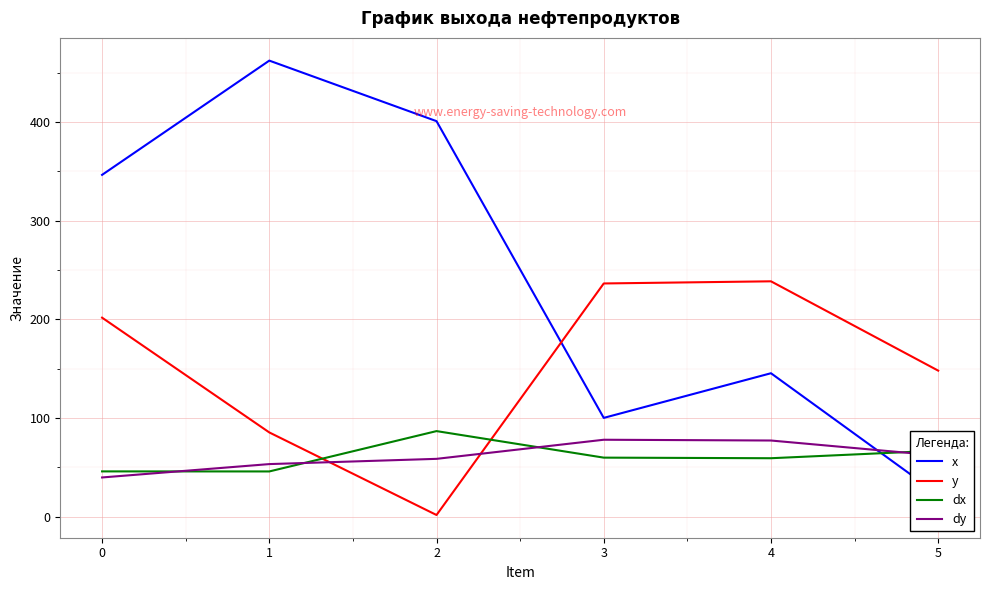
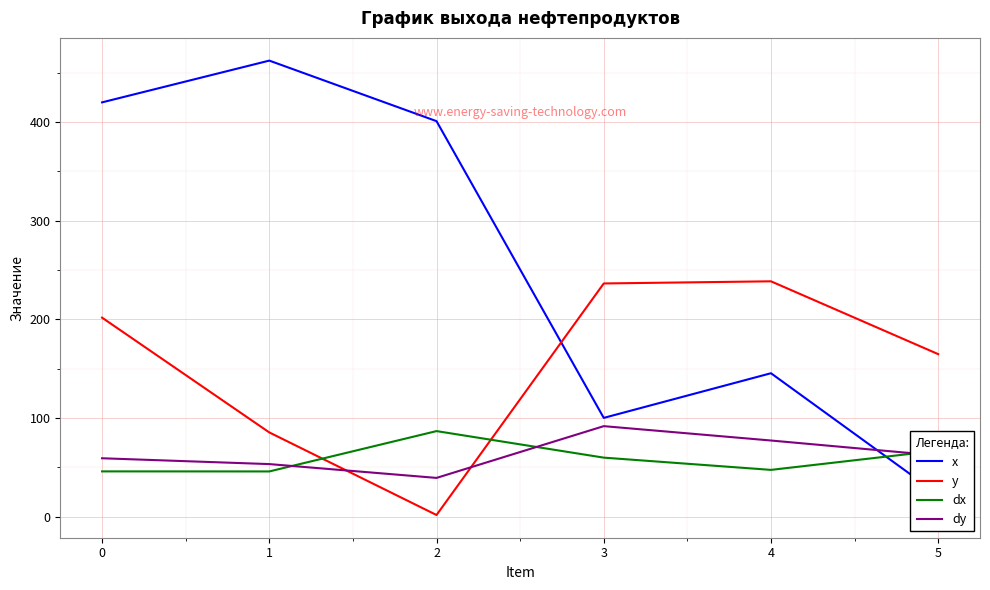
  {
    "x": {
-     "0": 350,
+     "0": 420,
      "1": 460,
      "2": 400,
      "3": 100,
      "4": 150
    },
    "y": {
      "0": 200,
      "1": 90,
      "2": 0,
      "3": 240,
      "4": 240,
-     "5": 150
+     "5": 160
    },
    "dx": {
      "0": 50,
      "1": 50,
      "2": 90,
      "3": 60,
-     "4": 60
+     "4": 50
    },
    "dy": {
-     "0": 40,
+     "0": 60,
      "1": 50,
-     "2": 60,
-     "3": 80,
+     "2": 40,
+     "3": 90,
      "4": 80
    }
  }
